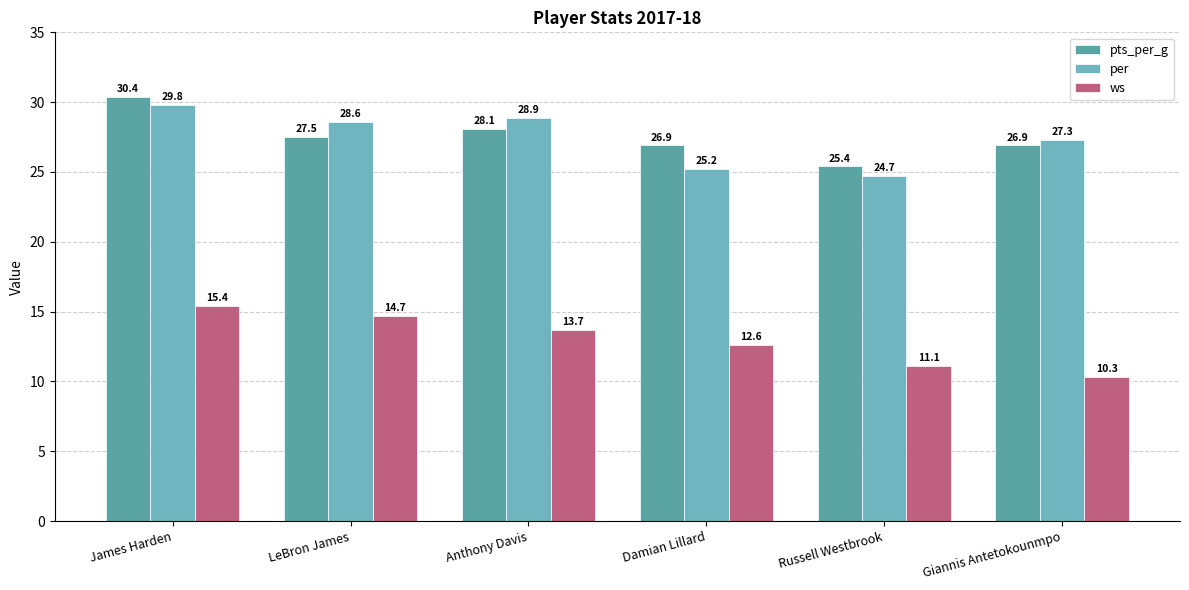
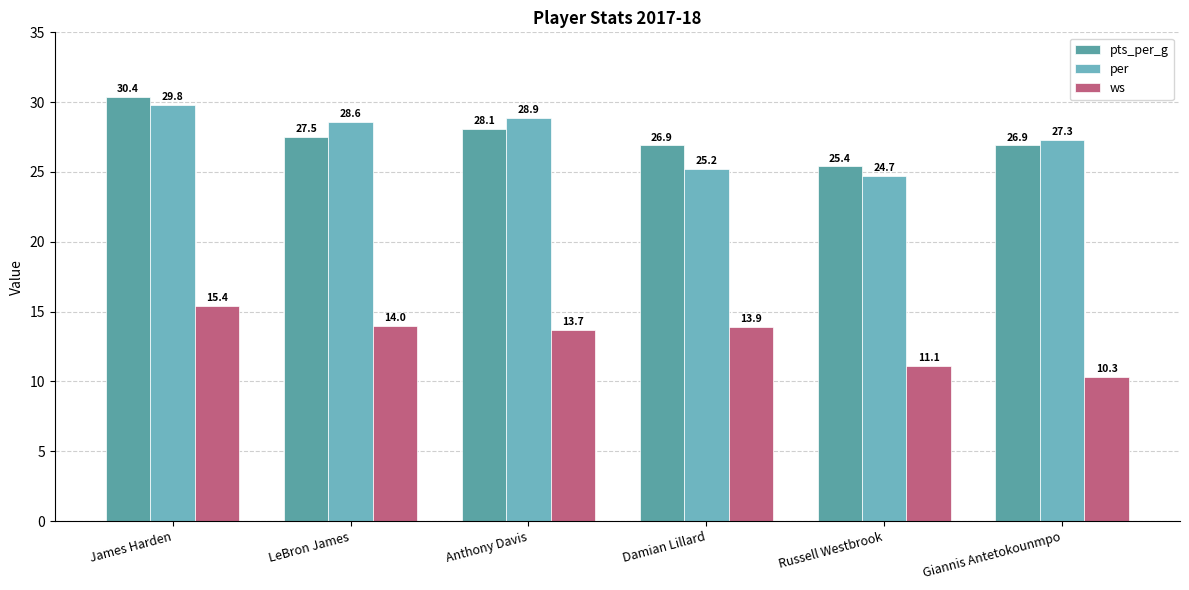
  {
    "ws": {
      "James Harden": 15.4,
-     "LeBron James": 14.7,
+     "LeBron James": 14.0,
      "Anthony Davis": 13.7,
-     "Damian Lillard": 12.6,
+     "Damian Lillard": 13.9,
      "Russell Westbrook": 11.1,
      "Giannis Antetokounmpo": 10.3
    }
  }
